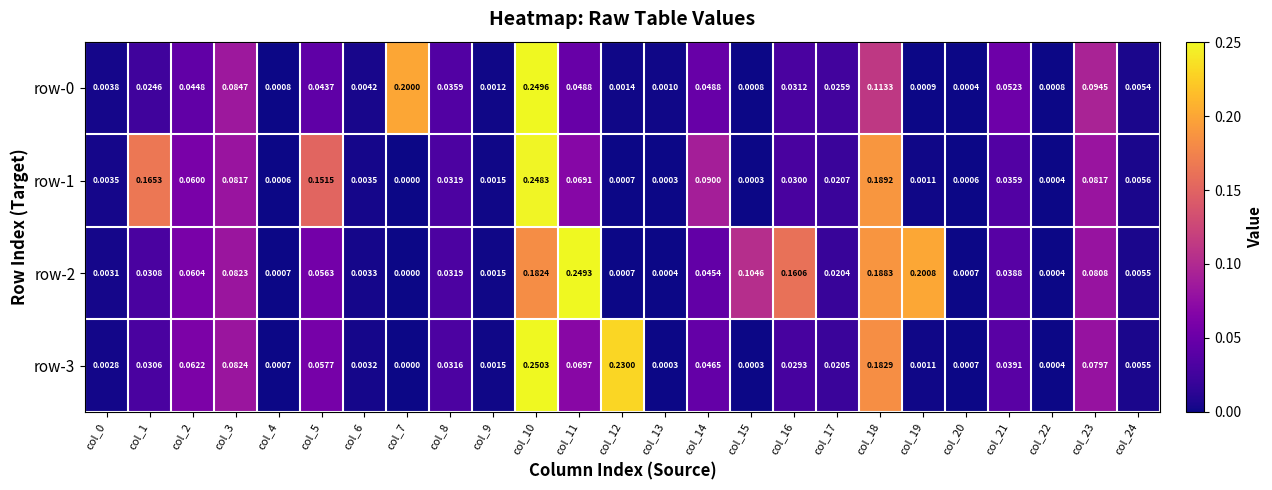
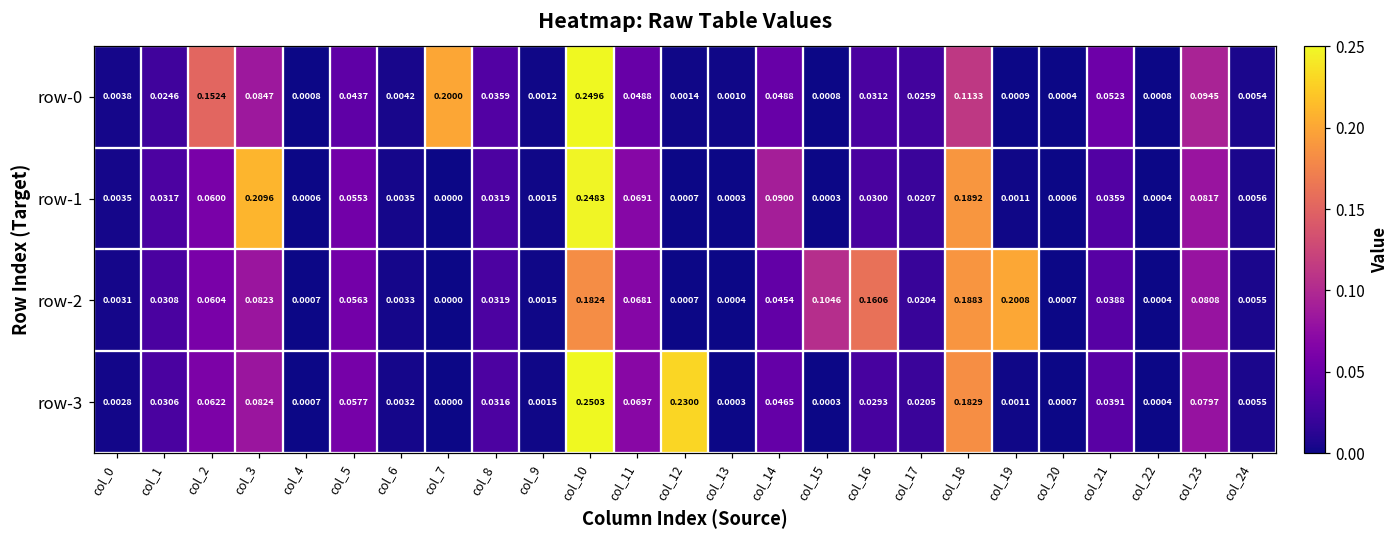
  {
    "row-0": {
      "col_0": 0.0038,
      "col_1": 0.0246,
-     "col_2": 0.0448,
+     "col_2": 0.1524,
      "col_3": 0.0847,
      "col_4": 0.0008,
      "col_5": 0.0437,
      "col_6": 0.0042,
      "col_7": 0.2000,
      "col_8": 0.0359,
      "col_9": 0.0012,
      "col_10": 0.2496,
      "col_11": 0.0488,
      "col_12": 0.0014,
      "col_13": 0.0010,
      "col_14": 0.0488,
      "col_15": 0.0008,
      "col_16": 0.0312,
      "col_17": 0.0259,
      "col_18": 0.1133,
      "col_19": 0.0009,
      "col_20": 0.0004,
      "col_21": 0.0523,
      "col_22": 0.0008,
      "col_23": 0.0945,
      "col_24": 0.0054
    },
    "row-1": {
      "col_0": 0.0035,
-     "col_1": 0.1653,
+     "col_1": 0.0317,
      "col_2": 0.0600,
-     "col_3": 0.0817,
+     "col_3": 0.2096,
      "col_4": 0.0006,
-     "col_5": 0.1515,
+     "col_5": 0.0553,
      "col_6": 0.0035,
      "col_7": 0.0000,
      "col_8": 0.0319,
      "col_9": 0.0015,
      "col_10": 0.2483,
      "col_11": 0.0691,
      "col_12": 0.0007,
      "col_13": 0.0003,
      "col_14": 0.0900,
      "col_15": 0.0003,
      "col_16": 0.0300,
      "col_17": 0.0207,
      "col_18": 0.1892,
      "col_19": 0.0011,
      "col_20": 0.0006,
      "col_21": 0.0359,
      "col_22": 0.0004,
      "col_23": 0.0817,
      "col_24": 0.0056
    },
    "row-2": {
      "col_0": 0.0031,
      "col_1": 0.0308,
      "col_2": 0.0604,
      "col_3": 0.0823,
      "col_4": 0.0007,
      "col_5": 0.0563,
      "col_6": 0.0033,
      "col_7": 0.0000,
      "col_8": 0.0319,
      "col_9": 0.0015,
      "col_10": 0.1824,
-     "col_11": 0.2493,
+     "col_11": 0.0681,
      "col_12": 0.0007,
      "col_13": 0.0004,
      "col_14": 0.0454,
      "col_15": 0.1046,
      "col_16": 0.1606,
      "col_17": 0.0204,
      "col_18": 0.1883,
      "col_19": 0.2008,
      "col_20": 0.0007,
      "col_21": 0.0388,
      "col_22": 0.0004,
      "col_23": 0.0808,
      "col_24": 0.0055
    },
    "row-3": {
      "col_0": 0.0028,
      "col_1": 0.0306,
      "col_2": 0.0622,
      "col_3": 0.0824,
      "col_4": 0.0007,
      "col_5": 0.0577,
      "col_6": 0.0032,
      "col_7": 0.0000,
      "col_8": 0.0316,
      "col_9": 0.0015,
      "col_10": 0.2503,
      "col_11": 0.0697,
      "col_12": 0.2300,
      "col_13": 0.0003,
      "col_14": 0.0465,
      "col_15": 0.0003,
      "col_16": 0.0293,
      "col_17": 0.0205,
      "col_18": 0.1829,
      "col_19": 0.0011,
      "col_20": 0.0007,
      "col_21": 0.0391,
      "col_22": 0.0004,
      "col_23": 0.0797,
      "col_24": 0.0055
    }
  }
